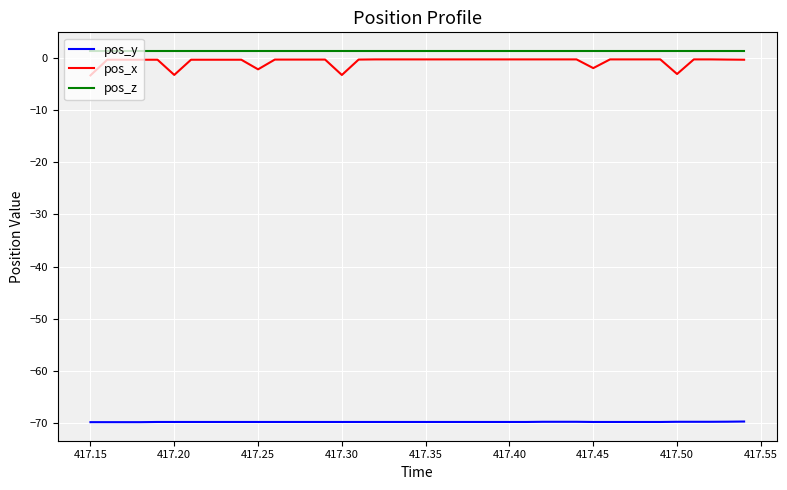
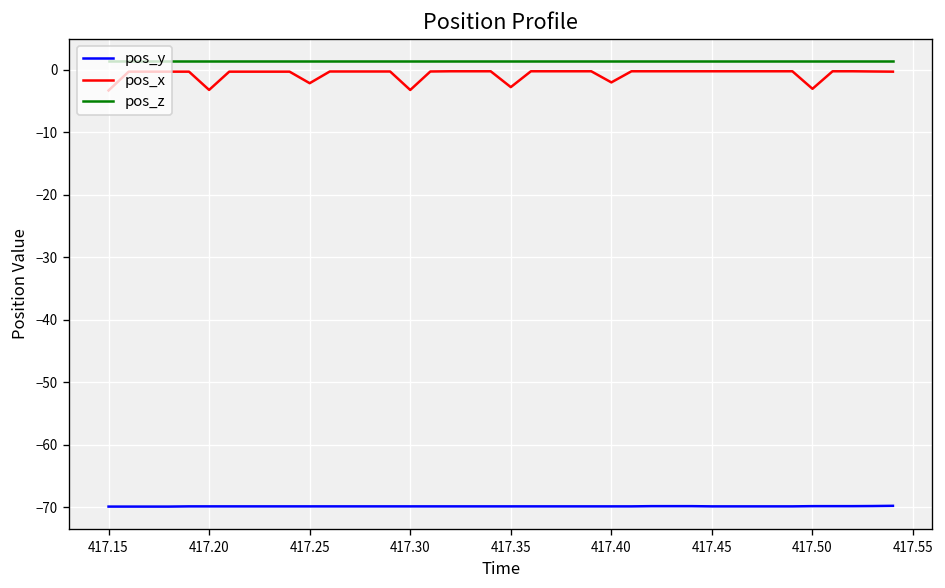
  {
    "pos_y": {
      "417.15": -70,
      "417.20": -70,
      "417.25": -70,
      "417.30": -70,
      "417.35": -70,
      "417.40": -70,
      "417.45": -70,
      "417.50": -70
    },
    "pos_x": {
      "417.20": -3,
      "417.25": -2,
      "417.30": -3,
-     "417.35": 0,
-     "417.40": 0,
-     "417.45": -2,
+     "417.35": -3,
+     "417.40": -2,
+     "417.45": 0,
      "417.50": -3
    },
    "pos_z": {
      "417.20": 1,
      "417.25": 1,
      "417.30": 1,
      "417.35": 1,
      "417.40": 1,
      "417.45": 1,
      "417.50": 1
    }
  }
